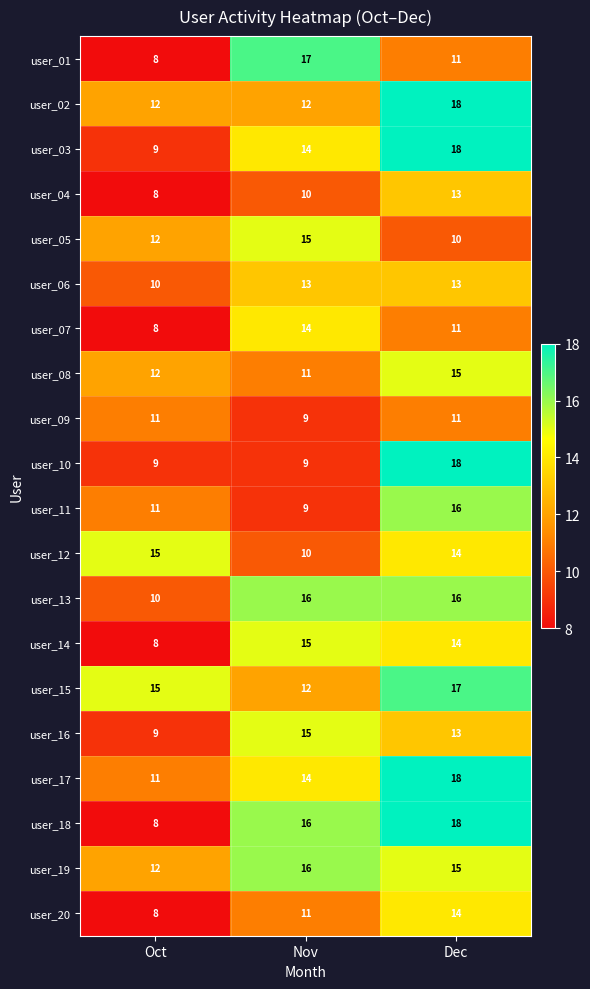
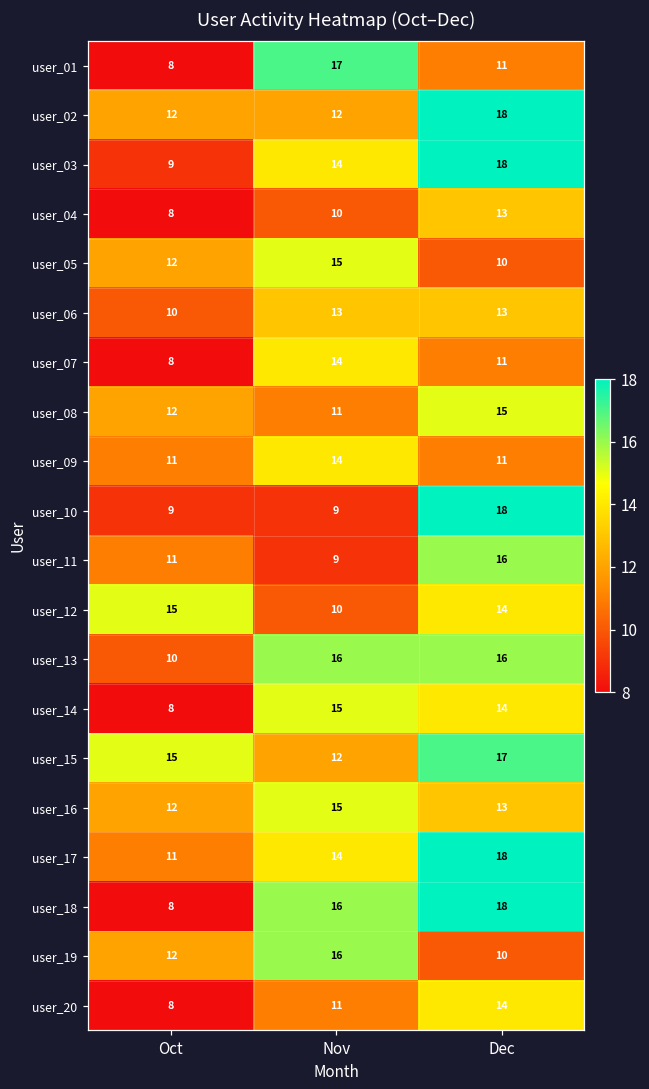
  {
    "user_01": {
      "Oct": 8,
      "Nov": 17,
      "Dec": 11
    },
    "user_02": {
      "Oct": 12,
      "Nov": 12,
      "Dec": 18
    },
    "user_03": {
      "Oct": 9,
      "Nov": 14,
      "Dec": 18
    },
    "user_04": {
      "Oct": 8,
      "Nov": 10,
      "Dec": 13
    },
    "user_05": {
      "Oct": 12,
      "Nov": 15,
      "Dec": 10
    },
    "user_06": {
      "Oct": 10,
      "Nov": 13,
      "Dec": 13
    },
    "user_07": {
      "Oct": 8,
      "Nov": 14,
      "Dec": 11
    },
    "user_08": {
      "Oct": 12,
      "Nov": 11,
      "Dec": 15
    },
    "user_09": {
      "Oct": 11,
-     "Nov": 9,
+     "Nov": 14,
      "Dec": 11
    },
    "user_10": {
      "Oct": 9,
      "Nov": 9,
      "Dec": 18
    },
    "user_11": {
      "Oct": 11,
      "Nov": 9,
      "Dec": 16
    },
    "user_12": {
      "Oct": 15,
      "Nov": 10,
      "Dec": 14
    },
    "user_13": {
      "Oct": 10,
      "Nov": 16,
      "Dec": 16
    },
    "user_14": {
      "Oct": 8,
      "Nov": 15,
      "Dec": 14
    },
    "user_15": {
      "Oct": 15,
      "Nov": 12,
      "Dec": 17
    },
    "user_16": {
-     "Oct": 9,
+     "Oct": 12,
      "Nov": 15,
      "Dec": 13
    },
    "user_17": {
      "Oct": 11,
      "Nov": 14,
      "Dec": 18
    },
    "user_18": {
      "Oct": 8,
      "Nov": 16,
      "Dec": 18
    },
    "user_19": {
      "Oct": 12,
      "Nov": 16,
-     "Dec": 15
+     "Dec": 10
    },
    "user_20": {
      "Oct": 8,
      "Nov": 11,
      "Dec": 14
    }
  }
